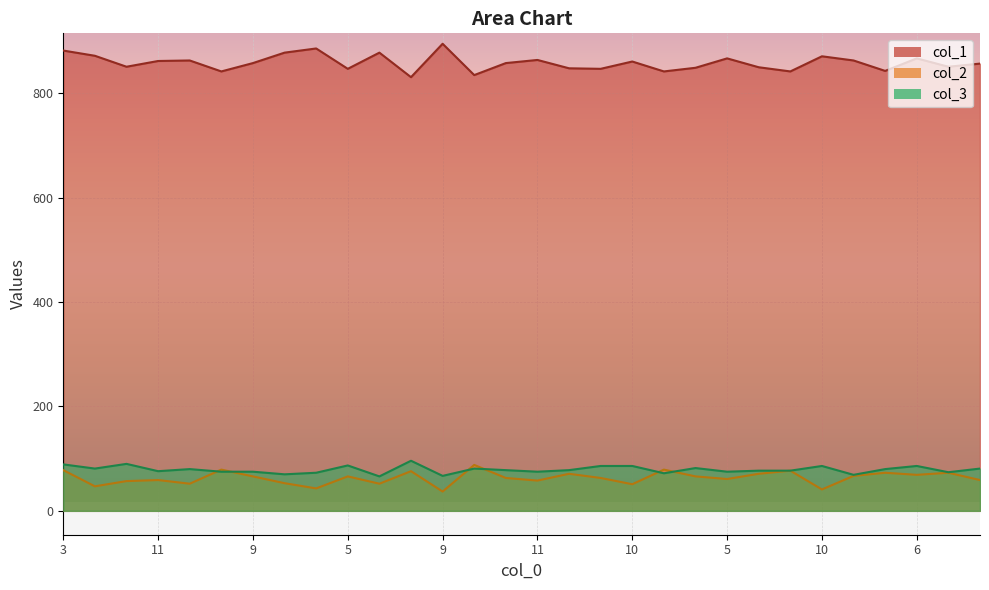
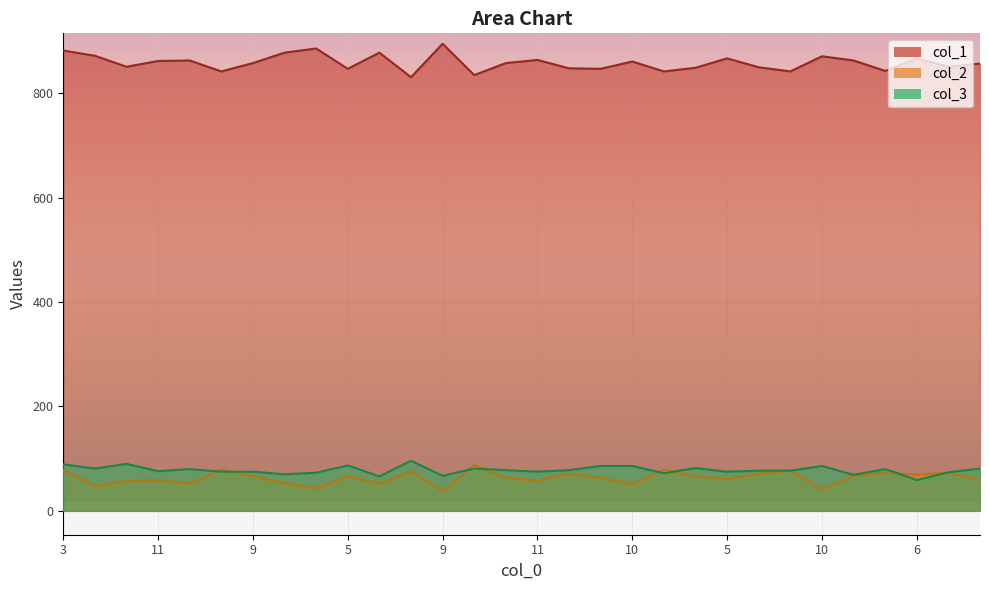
  {
    "col_1": {
      "3": 880
    },
    "col_2": {
      "3": 80,
      "6": 70
    },
    "col_3": {
      "3": 90,
-     "6": 90
+     "6": 60
    }
  }
